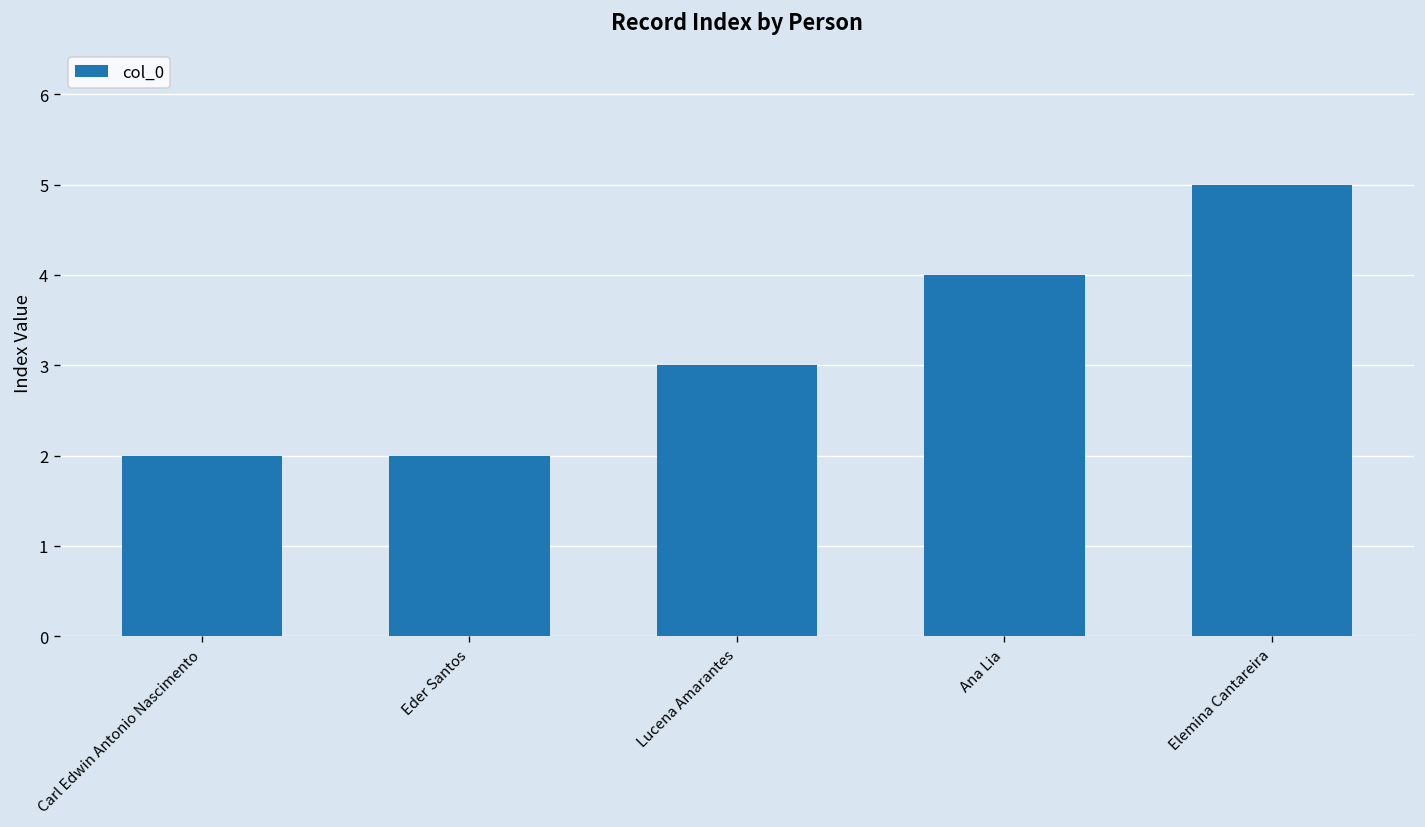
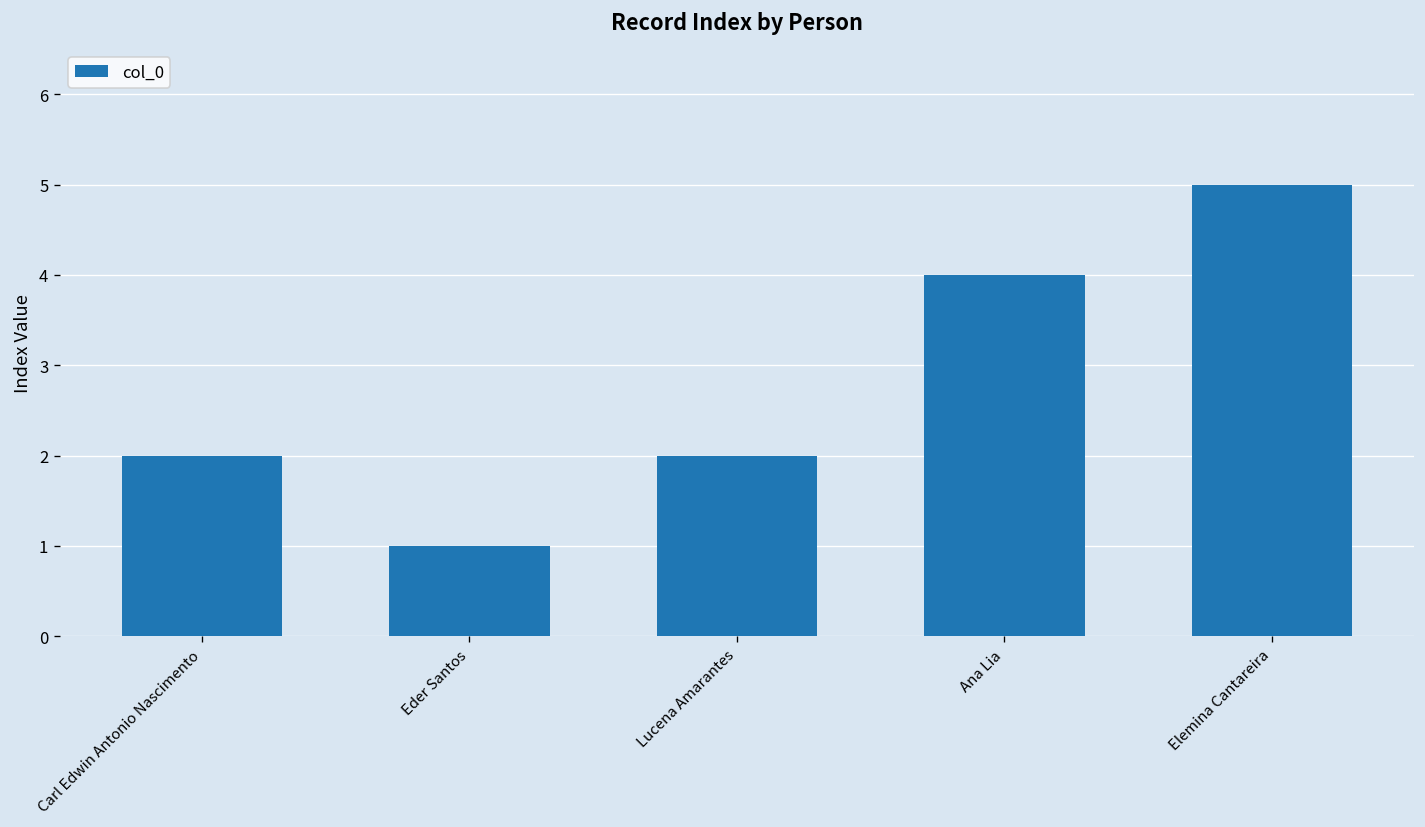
  {
    "Carl Edwin Antonio Nascimento": 2,
-   "Eder Santos": 2,
-   "Lucena Amarantes": 3,
+   "Eder Santos": 1,
+   "Lucena Amarantes": 2,
    "Ana Lia": 4,
    "Elemina Cantareira": 5
  }
